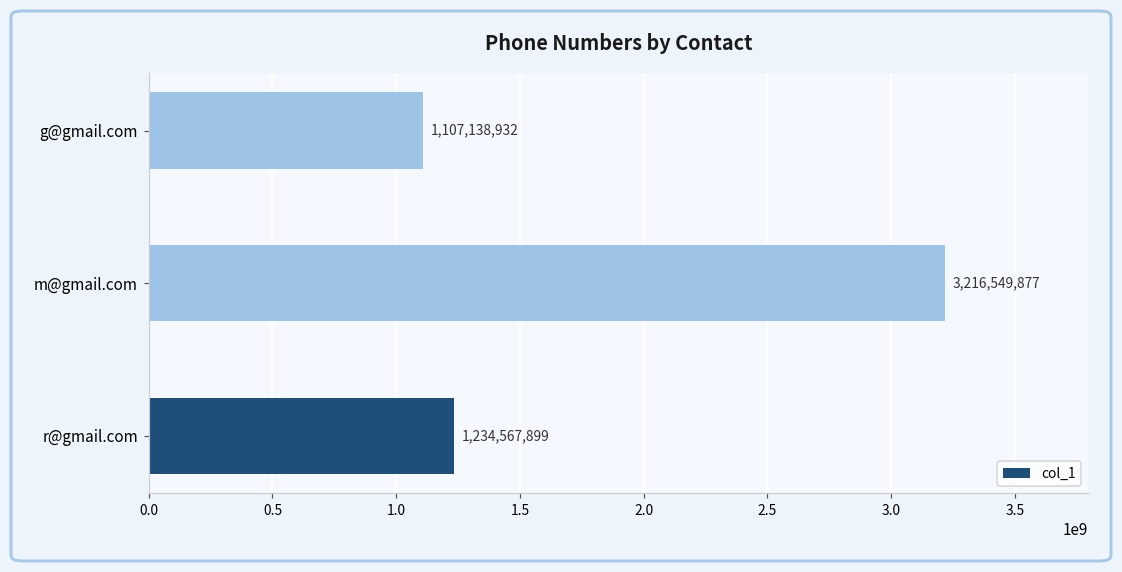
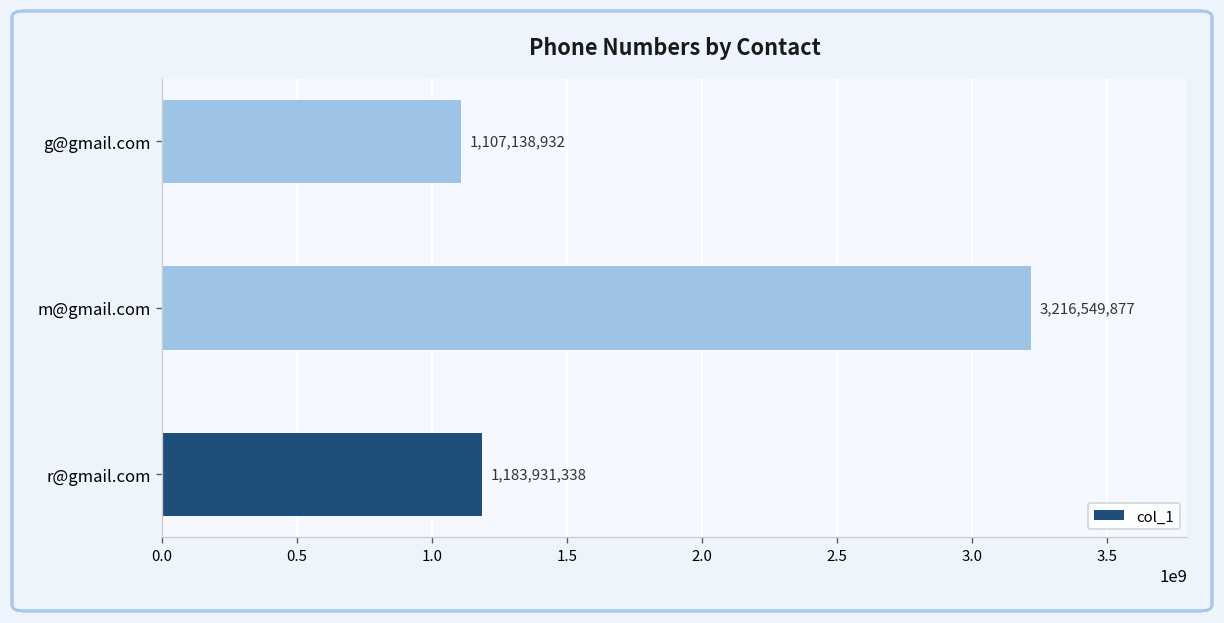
  {
    "g@gmail.com": "1,107,138,932",
    "m@gmail.com": "3,216,549,877",
-   "r@gmail.com": "1,234,567,899"
+   "r@gmail.com": "1,183,931,338"
  }
